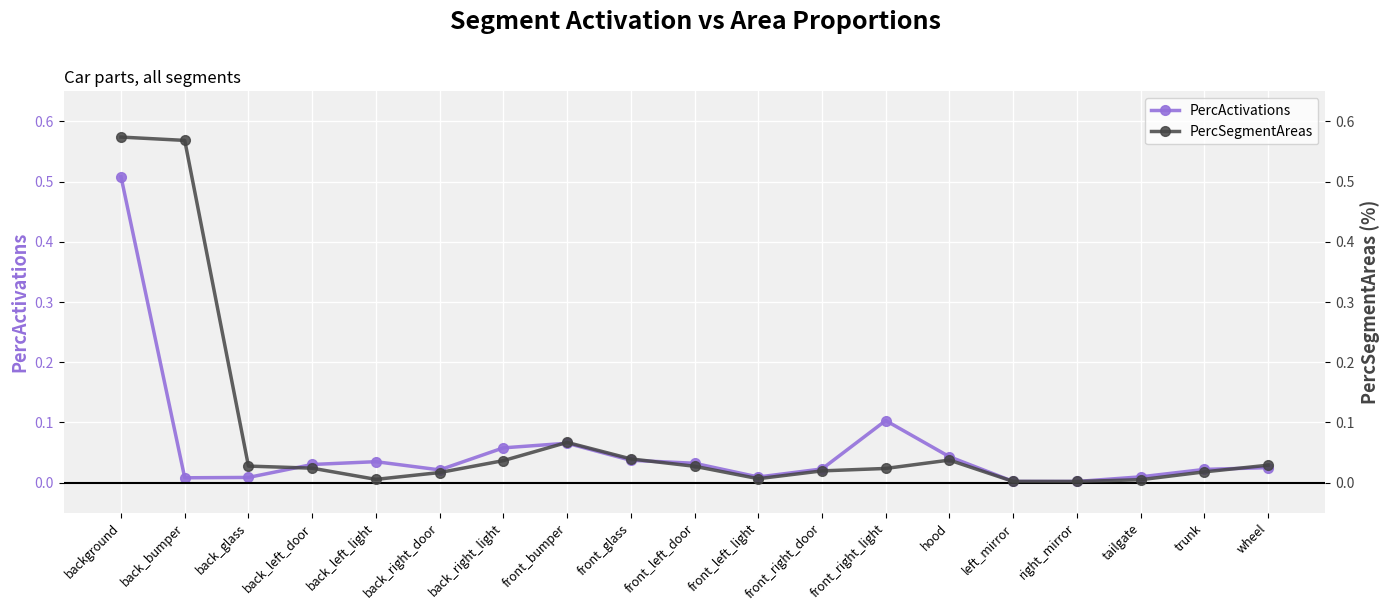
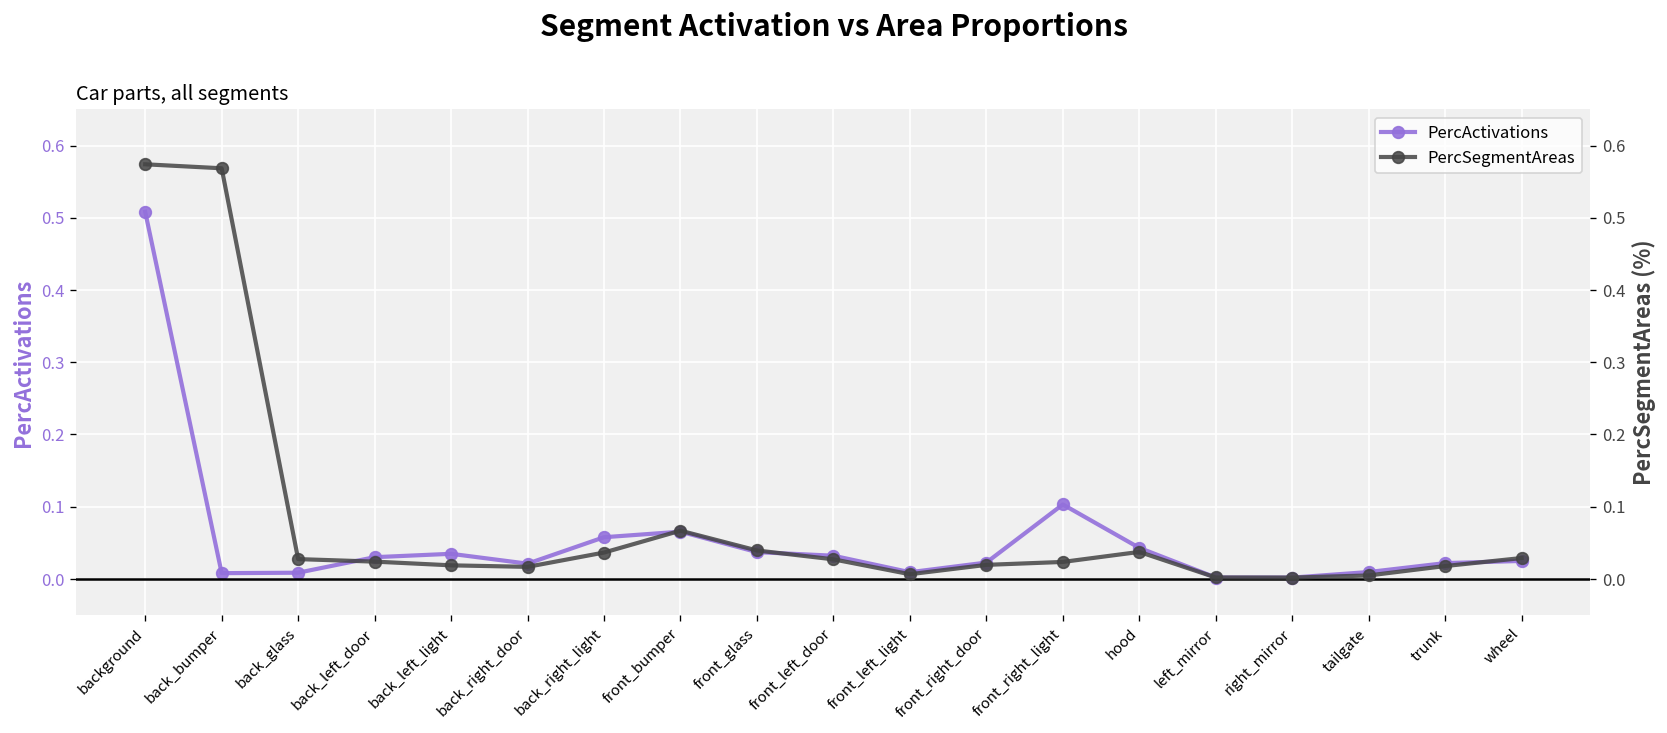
  {
    "PercActivations": {
      "background": 0.51,
      "back_bumper": 0.01,
      "back_glass": 0.01,
      "back_left_door": 0.03,
      "back_left_light": 0.03,
      "back_right_door": 0.02,
      "back_right_light": 0.06,
      "front_bumper": 0.07,
      "front_glass": 0.04,
      "front_left_door": 0.03,
      "front_left_light": 0.01,
      "front_right_door": 0.02,
      "front_right_light": 0.10,
      "hood": 0.04,
      "left_mirror": 0.00,
      "right_mirror": 0.00,
      "tailgate": 0.01,
      "trunk": 0.02,
      "wheel": 0.02
    },
    "PercSegmentAreas": {
      "background": 0.57,
      "back_bumper": 0.57,
      "back_glass": 0.03,
      "back_left_door": 0.02,
-     "back_left_light": 0.01,
+     "back_left_light": 0.02,
      "back_right_door": 0.02,
      "back_right_light": 0.04,
      "front_bumper": 0.07,
      "front_glass": 0.04,
      "front_left_door": 0.03,
      "front_left_light": 0.01,
      "front_right_door": 0.02,
      "front_right_light": 0.02,
      "hood": 0.04,
      "left_mirror": 0.00,
      "right_mirror": 0.00,
      "tailgate": 0.00,
      "trunk": 0.02,
      "wheel": 0.03
    }
  }
